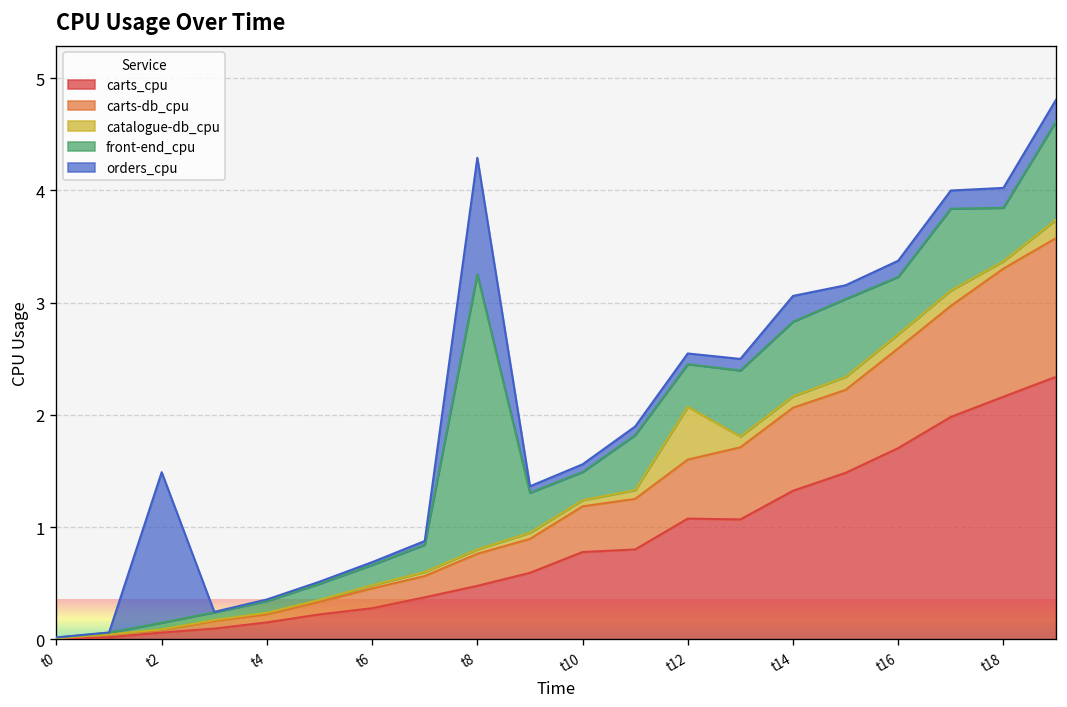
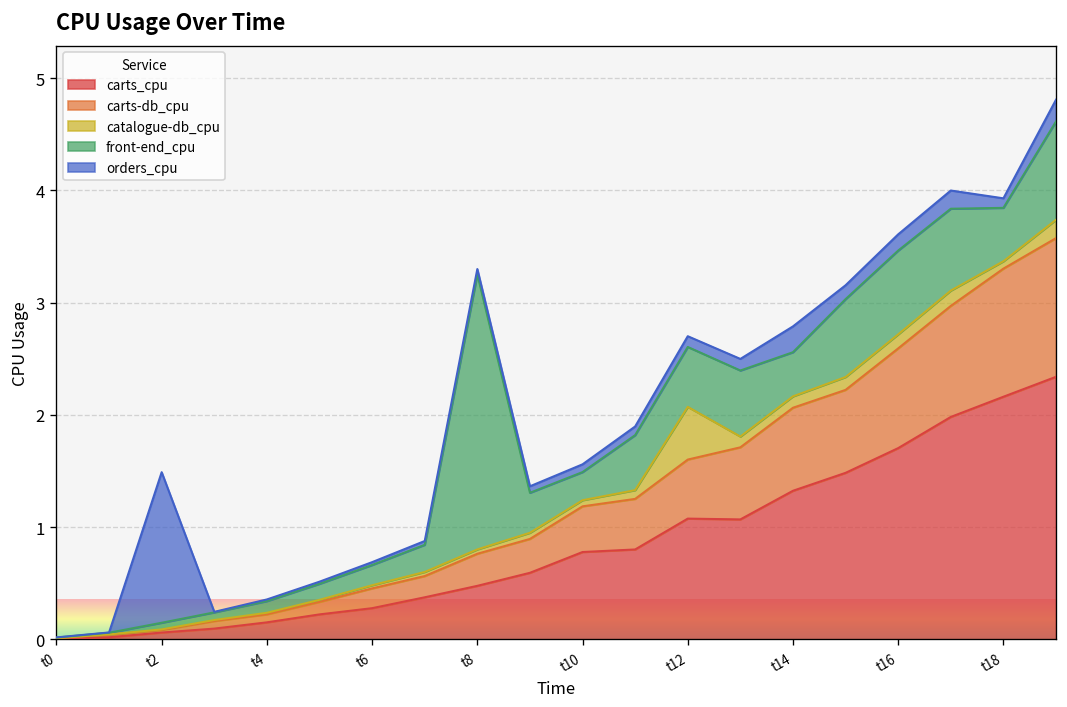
  {
    "catalogue-db_cpu": {
      "t6": 0.0,
      "t8": 0.0,
      "t10": 0.1,
      "t12": 0.5,
      "t14": 0.1,
      "t16": 0.1,
      "t18": 0.1
    },
    "front-end_cpu": {
      "t2": 0.1,
      "t8": 2.5,
      "t10": 0.3,
-     "t12": 0.4,
-     "t14": 0.7,
-     "t16": 0.5,
+     "t12": 0.5,
+     "t14": 0.4,
+     "t16": 0.7,
      "t18": 0.5
    },
    "orders_cpu": {
      "t2": 1.3,
-     "t8": 1.0,
+     "t8": 0.0,
      "t10": 0.1,
      "t12": 0.1,
      "t14": 0.2,
      "t16": 0.1,
-     "t18": 0.2
+     "t18": 0.1
    }
  }
